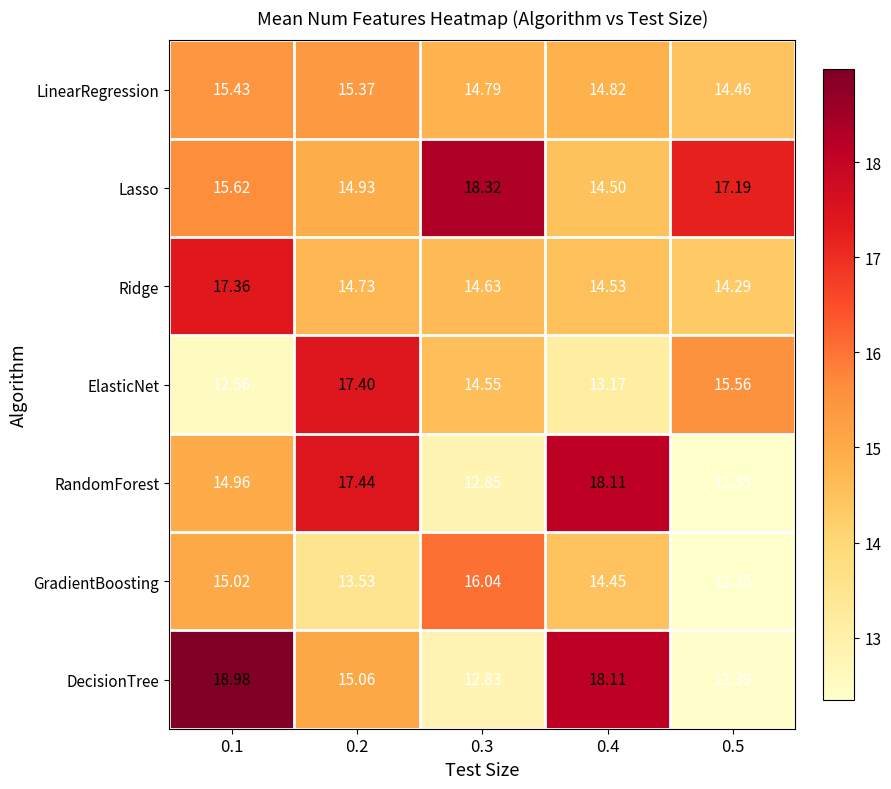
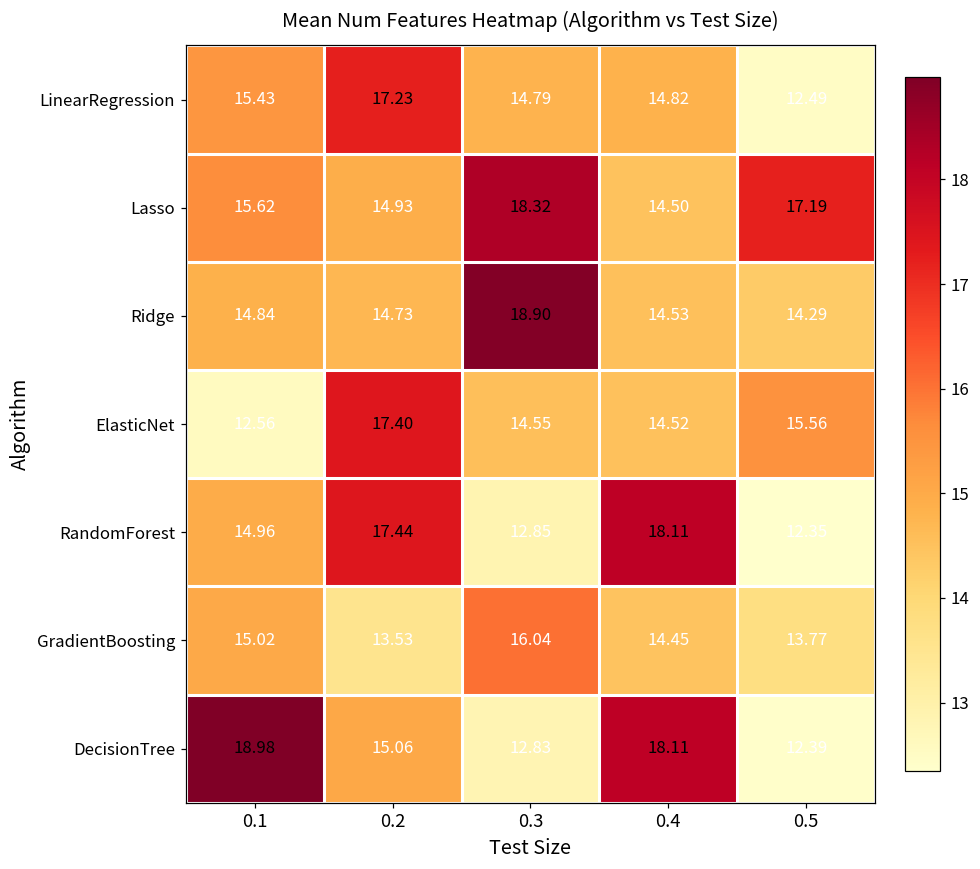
  {
    "LinearRegression": {
      "0.1": 15.43,
-     "0.2": 15.37,
+     "0.2": 17.23,
      "0.3": 14.79,
      "0.4": 14.82,
-     "0.5": 14.46
+     "0.5": 12.49
    },
    "Lasso": {
      "0.1": 15.62,
      "0.2": 14.93,
      "0.3": 18.32,
      "0.4": 14.50,
      "0.5": 17.19
    },
    "Ridge": {
-     "0.1": 17.36,
+     "0.1": 14.84,
      "0.2": 14.73,
-     "0.3": 14.63,
+     "0.3": 18.90,
      "0.4": 14.53,
      "0.5": 14.29
    },
    "ElasticNet": {
      "0.1": 12.56,
      "0.2": 17.40,
      "0.3": 14.55,
-     "0.4": 13.17,
+     "0.4": 14.52,
      "0.5": 15.56
    },
    "RandomForest": {
      "0.1": 14.96,
      "0.2": 17.44,
      "0.3": 12.85,
      "0.4": 18.11,
      "0.5": 12.35
    },
    "GradientBoosting": {
      "0.1": 15.02,
      "0.2": 13.53,
      "0.3": 16.04,
      "0.4": 14.45,
-     "0.5": 12.35
+     "0.5": 13.77
    },
    "DecisionTree": {
      "0.1": 18.98,
      "0.2": 15.06,
      "0.3": 12.83,
      "0.4": 18.11,
      "0.5": 12.39
    }
  }
